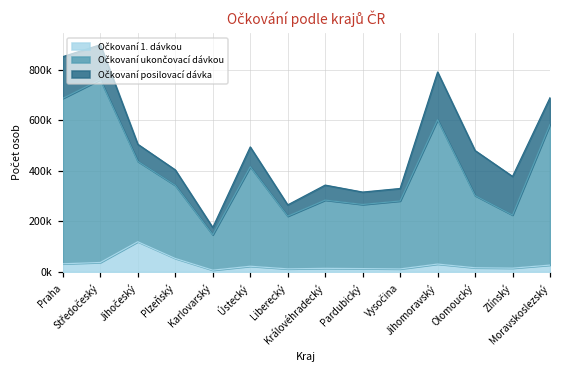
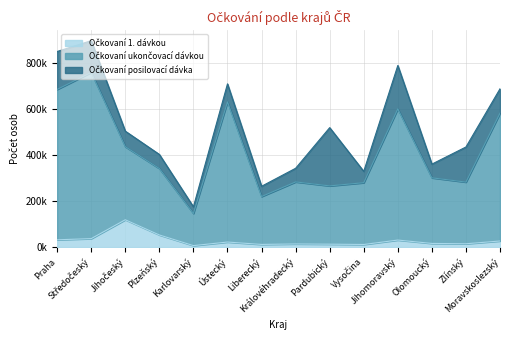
  {
    "Očkovaní 1. dávkou": {
      "Praha": 30000,
      "Středočeský": 40000,
      "Jihočeský": 120000,
      "Plzeňský": 50000,
      "Karlovarský": 10000,
      "Ústecký": 20000,
      "Liberecký": 10000,
      "Královéhradecký": 10000,
      "Pardubický": 10000,
      "Vysočina": 10000,
      "Jihomoravský": 30000,
      "Olomoucký": 20000,
      "Zlínský": 10000,
      "Moravskoslezský": 30000
    },
    "Očkovaní ukončovací dávkou": {
      "Praha": 660000,
      "Jihočeský": 320000,
      "Plzeňský": 290000,
      "Karlovarský": 140000,
-     "Ústecký": 390000,
+     "Ústecký": 610000,
      "Liberecký": 210000,
      "Královéhradecký": 270000,
      "Pardubický": 250000,
      "Vysočina": 270000,
      "Jihomoravský": 570000,
      "Olomoucký": 290000,
-     "Zlínský": 210000,
+     "Zlínský": 270000,
      "Moravskoslezský": 560000
    },
    "Očkovaní posilovací dávka": {
      "Praha": 170000,
      "Jihočeský": 70000,
      "Plzeňský": 60000,
      "Karlovarský": 30000,
      "Ústecký": 80000,
      "Liberecký": 40000,
      "Královéhradecký": 60000,
-     "Pardubický": 50000,
+     "Pardubický": 250000,
      "Vysočina": 50000,
      "Jihomoravský": 190000,
-     "Olomoucký": 180000,
+     "Olomoucký": 60000,
      "Zlínský": 150000,
      "Moravskoslezský": 110000
    }
  }
